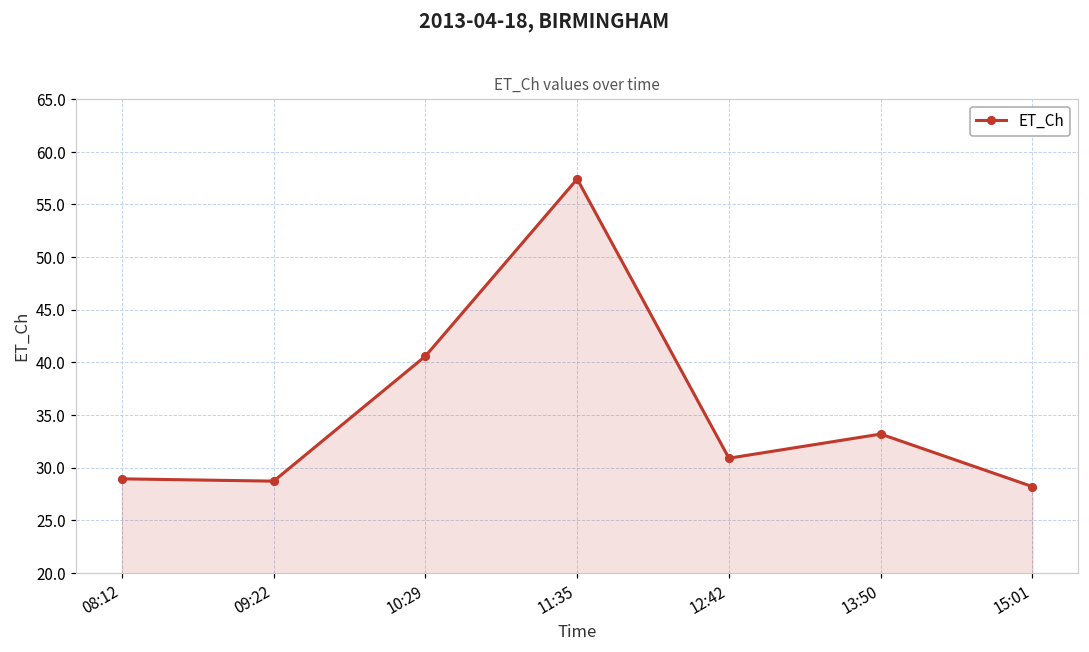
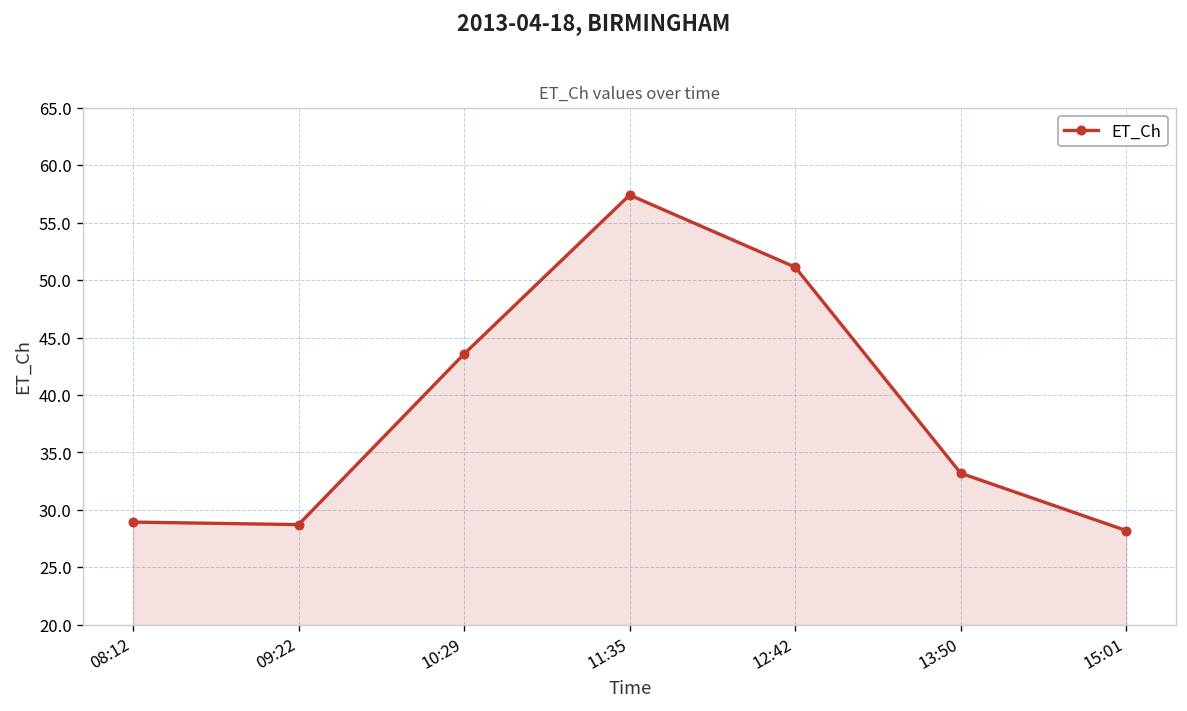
  {
    "08:12": 29,
    "09:22": 29,
-   "10:29": 41,
+   "10:29": 44,
    "11:35": 57,
-   "12:42": 31,
+   "12:42": 51,
    "13:50": 33,
    "15:01": 28
  }
